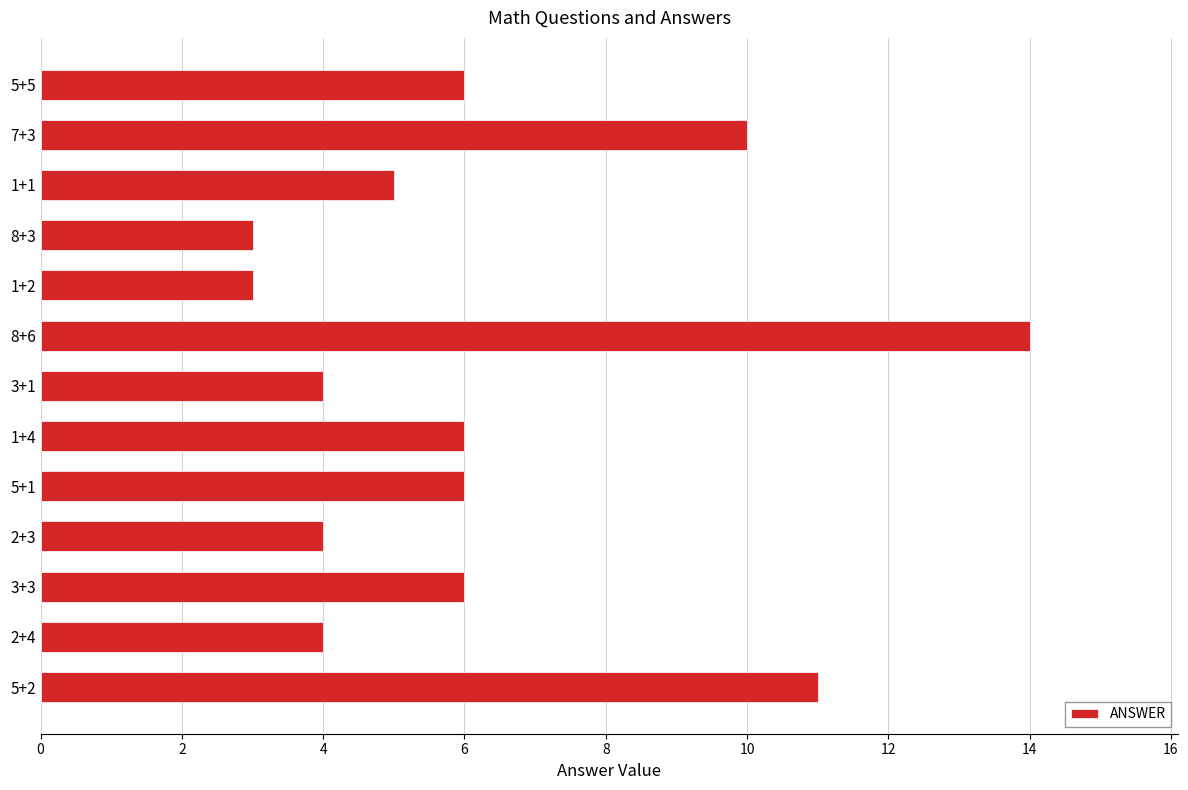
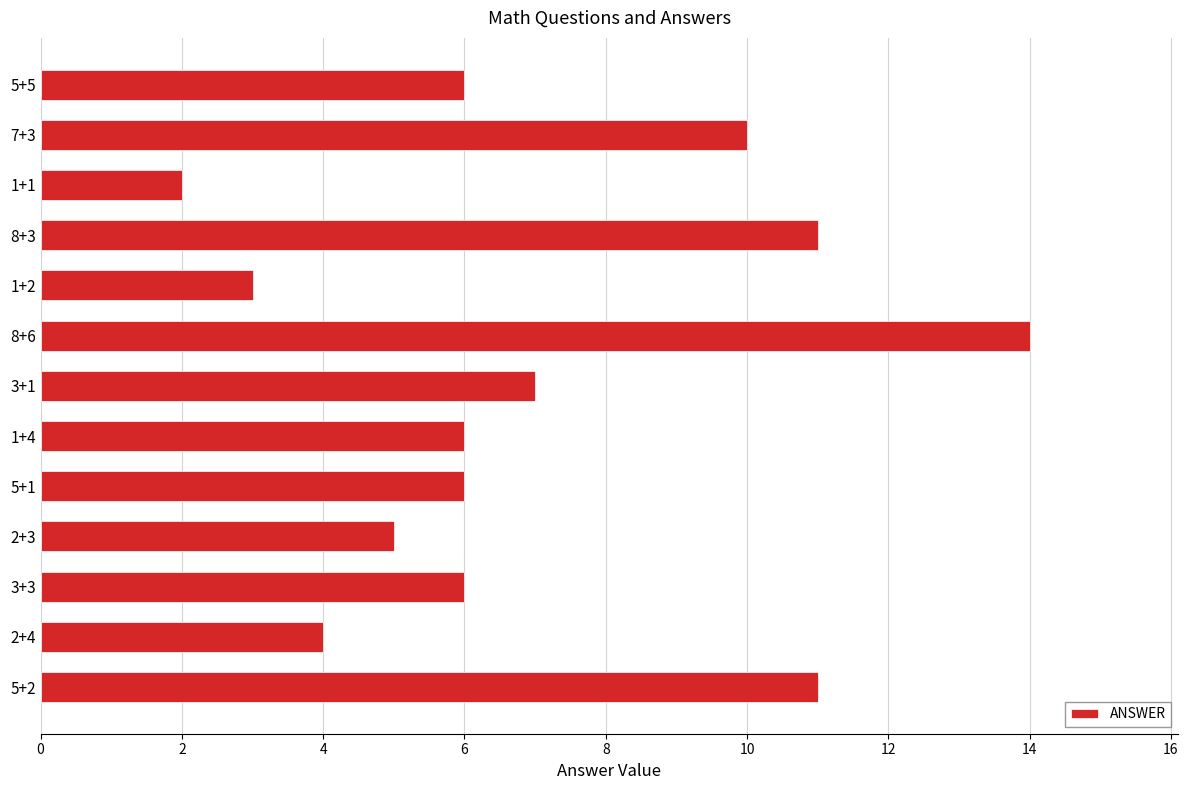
  {
    "5+5": 6,
    "7+3": 10,
-   "1+1": 5,
-   "8+3": 3,
+   "1+1": 2,
+   "8+3": 11,
    "1+2": 3,
    "8+6": 14,
-   "3+1": 4,
+   "3+1": 7,
    "1+4": 6,
    "5+1": 6,
-   "2+3": 4,
+   "2+3": 5,
    "3+3": 6,
    "2+4": 4,
    "5+2": 11
  }
